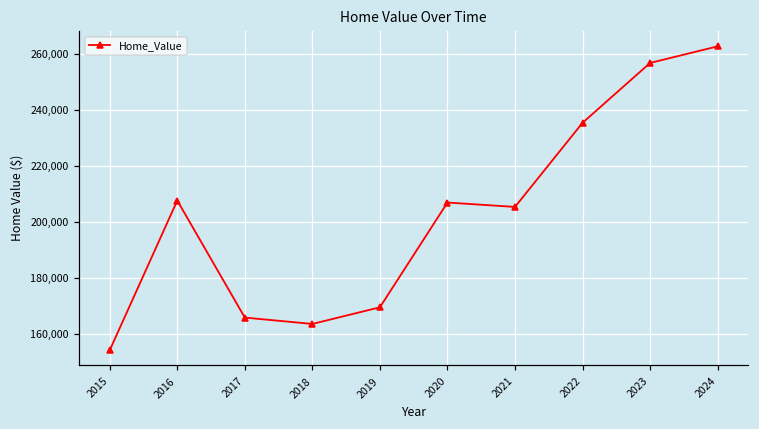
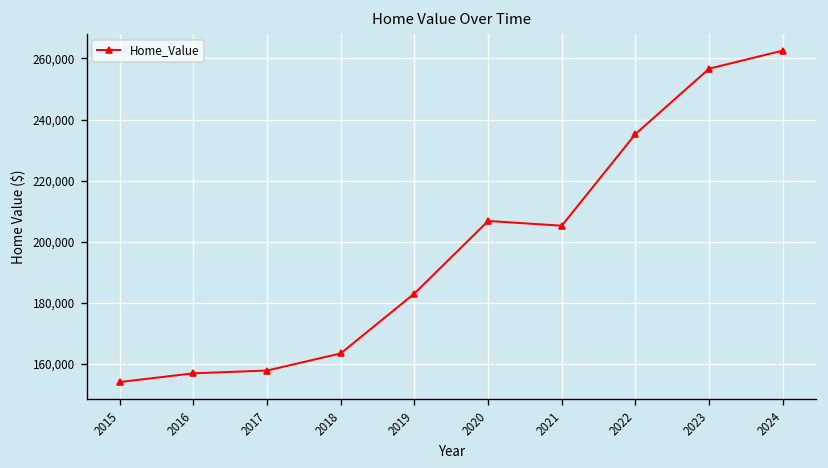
  {
    "2015": "154,000",
-   "2016": "208,000",
-   "2017": "166,000",
+   "2016": "157,000",
+   "2017": "158,000",
    "2018": "163,000",
-   "2019": "169,000",
+   "2019": "183,000",
    "2020": "207,000",
    "2021": "205,000",
    "2022": "235,000",
    "2023": "257,000",
    "2024": "263,000"
  }
